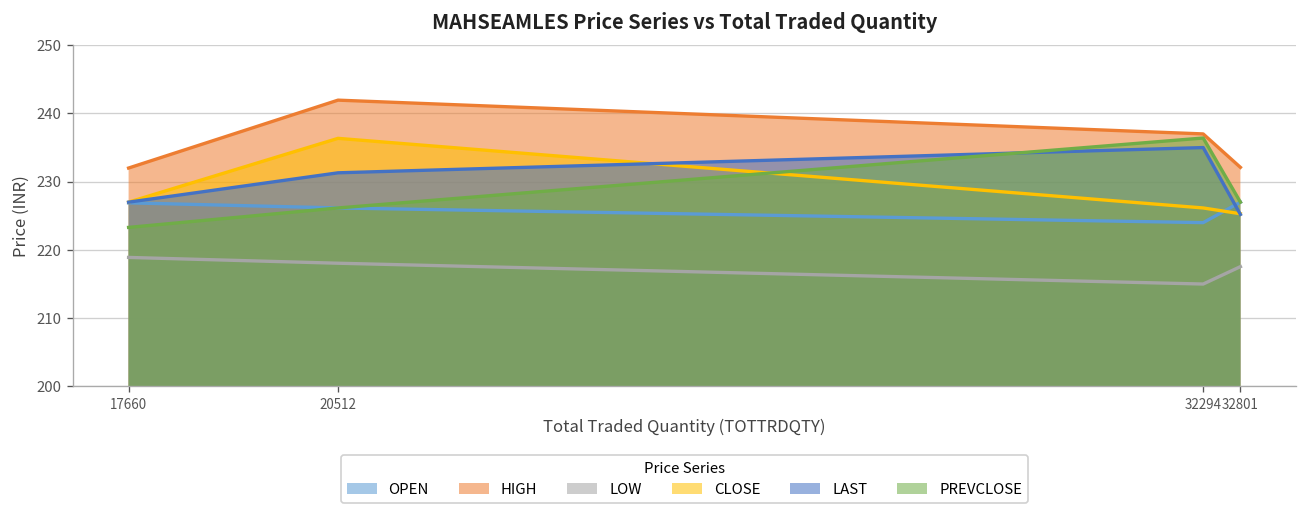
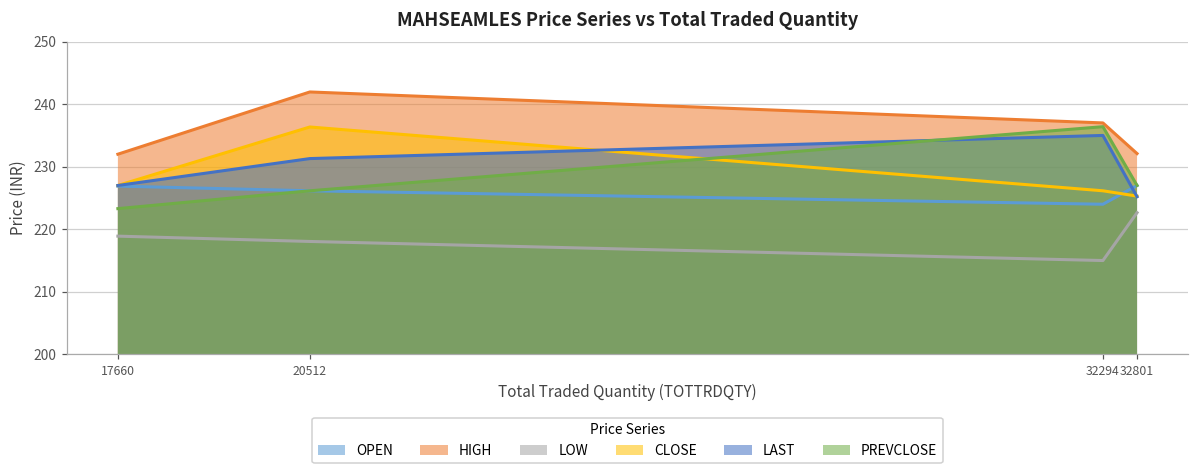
  {
    "HIGH": {
      "17660": 232,
      "20512": 242,
      "32294": 237,
      "32801": 232
    },
    "LOW": {
      "17660": 219,
      "20512": 218,
      "32294": 215,
-     "32801": 218
+     "32801": 223
    },
    "CLOSE": {
      "20512": 236,
      "32294": 226
    },
    "PREVCLOSE": {
      "17660": 223,
      "32294": 236
    }
  }
